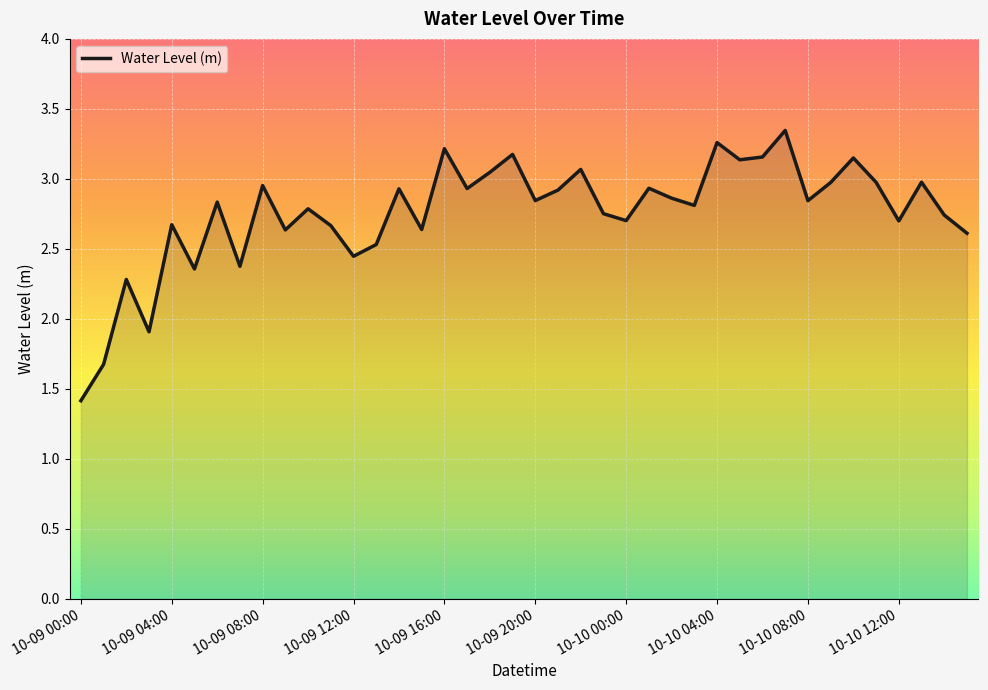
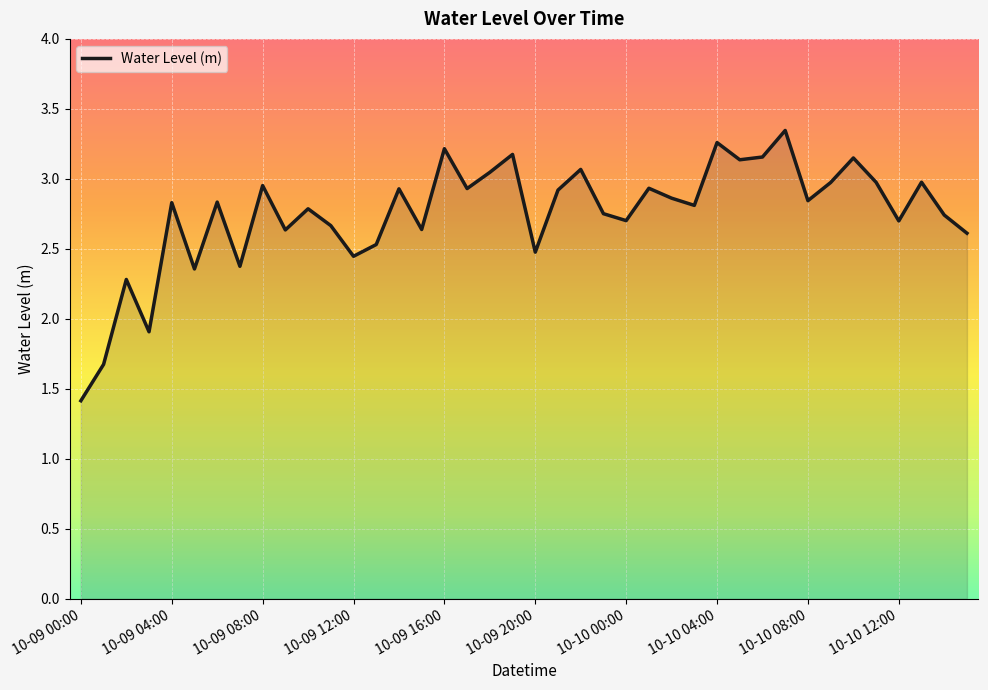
  {
    "10-09 00:00": 1.41,
-   "10-09 04:00": 2.67,
+   "10-09 04:00": 2.83,
    "10-09 08:00": 2.95,
    "10-09 12:00": 2.45,
    "10-09 16:00": 3.22,
-   "10-09 20:00": 2.84,
+   "10-09 20:00": 2.48,
    "10-10 00:00": 2.70,
    "10-10 04:00": 3.26,
    "10-10 08:00": 2.84,
    "10-10 12:00": 2.70
  }
